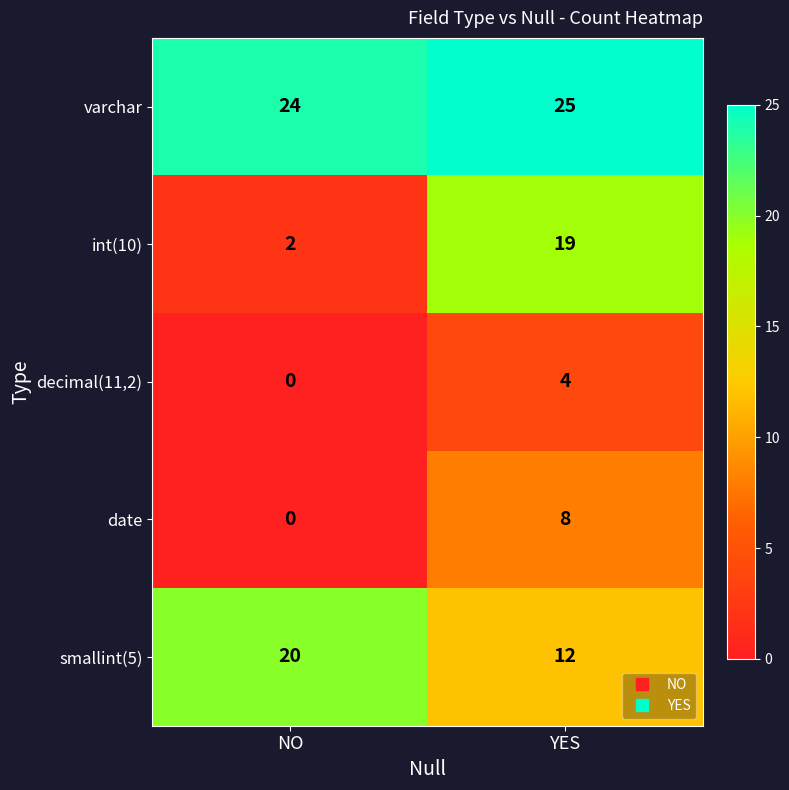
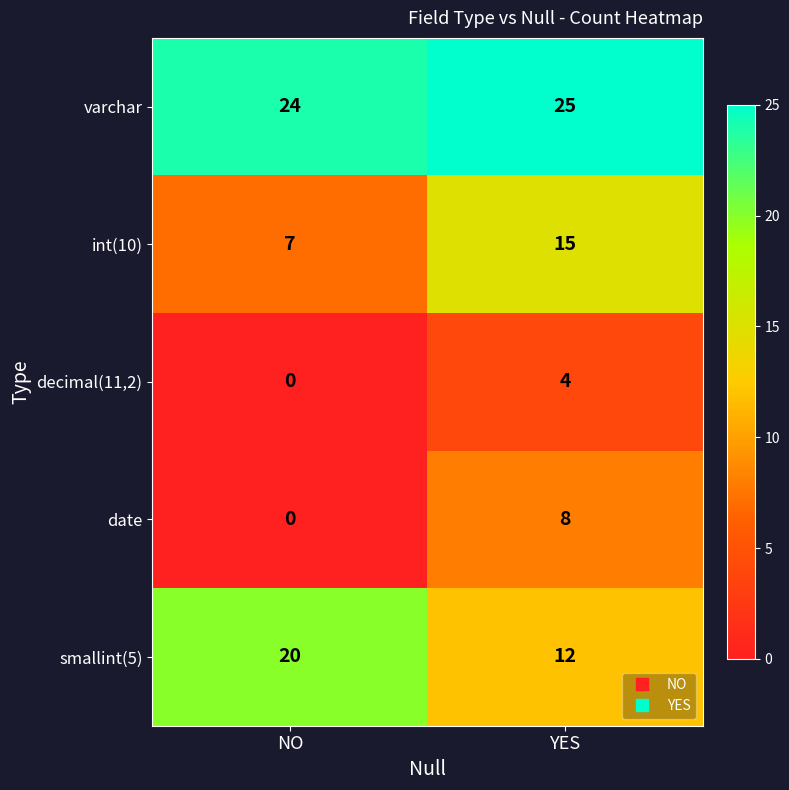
  {
    "varchar": {
      "NO": 24,
      "YES": 25
    },
    "int(10)": {
-     "NO": 2,
-     "YES": 19
+     "NO": 7,
+     "YES": 15
    },
    "decimal(11,2)": {
      "NO": 0,
      "YES": 4
    },
    "date": {
      "NO": 0,
      "YES": 8
    },
    "smallint(5)": {
      "NO": 20,
      "YES": 12
    }
  }
